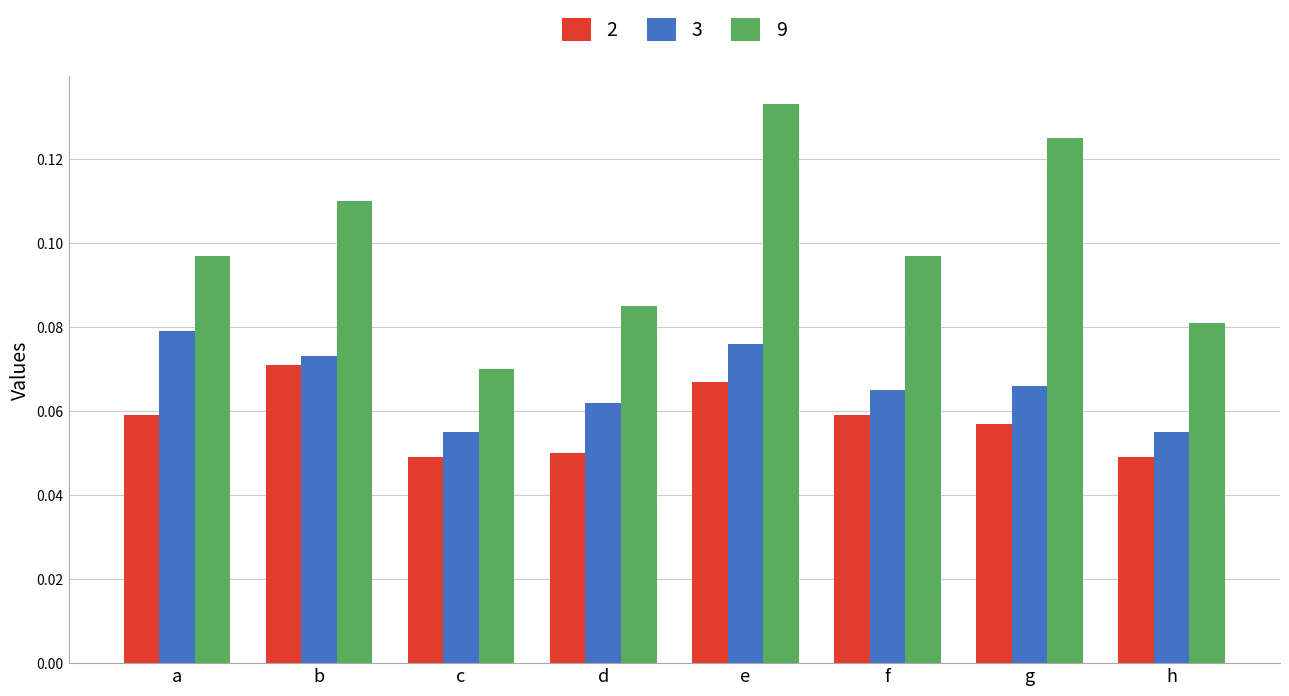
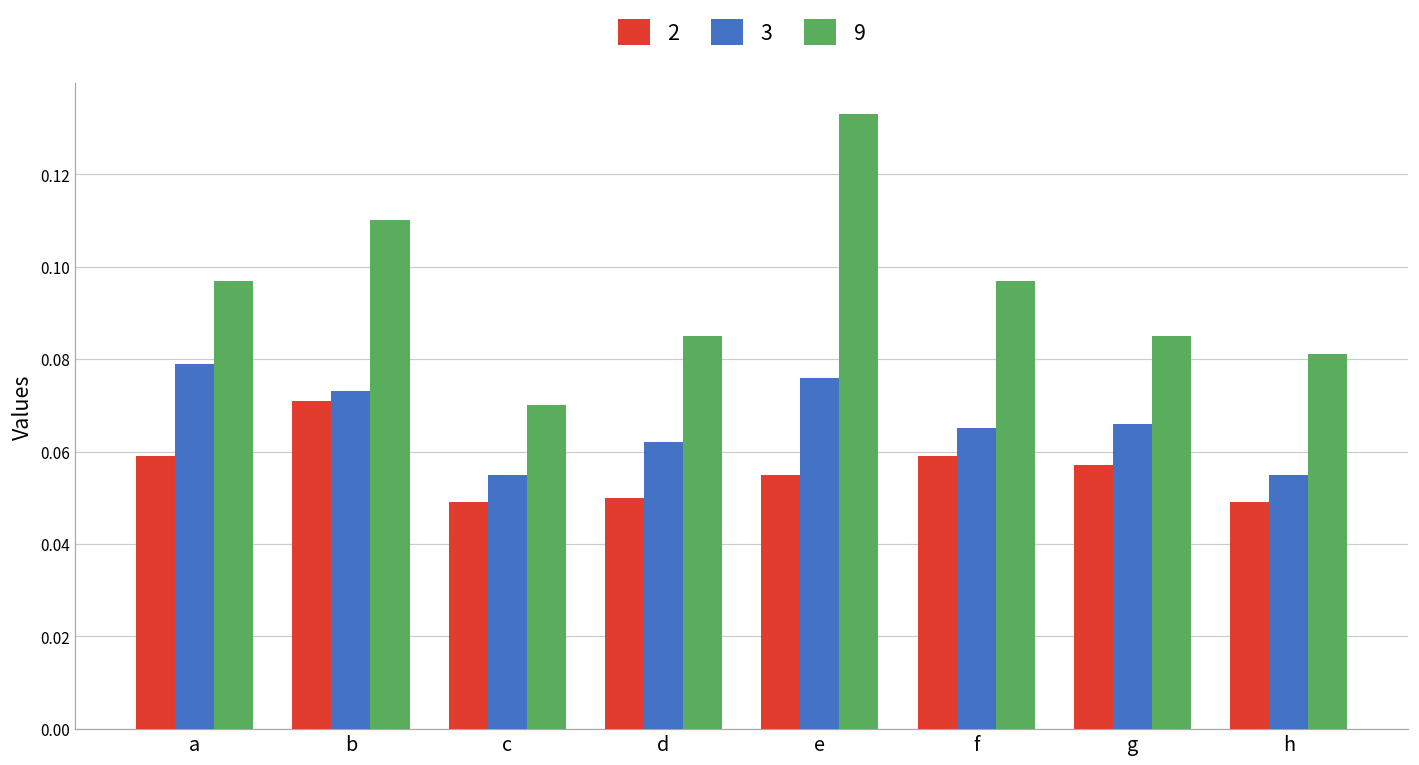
  {
    "2": {
      "a": 0.059,
      "b": 0.071,
      "c": 0.049,
      "d": 0.050,
-     "e": 0.067,
+     "e": 0.055,
      "f": 0.059,
      "g": 0.057,
      "h": 0.049
    },
    "3": {
      "a": 0.079,
      "b": 0.073,
      "c": 0.055,
      "d": 0.062,
      "e": 0.076,
      "f": 0.065,
      "g": 0.066,
      "h": 0.055
    },
    "9": {
      "a": 0.097,
      "b": 0.110,
      "c": 0.070,
      "d": 0.085,
      "e": 0.133,
      "f": 0.097,
-     "g": 0.125,
+     "g": 0.085,
      "h": 0.081
    }
  }
